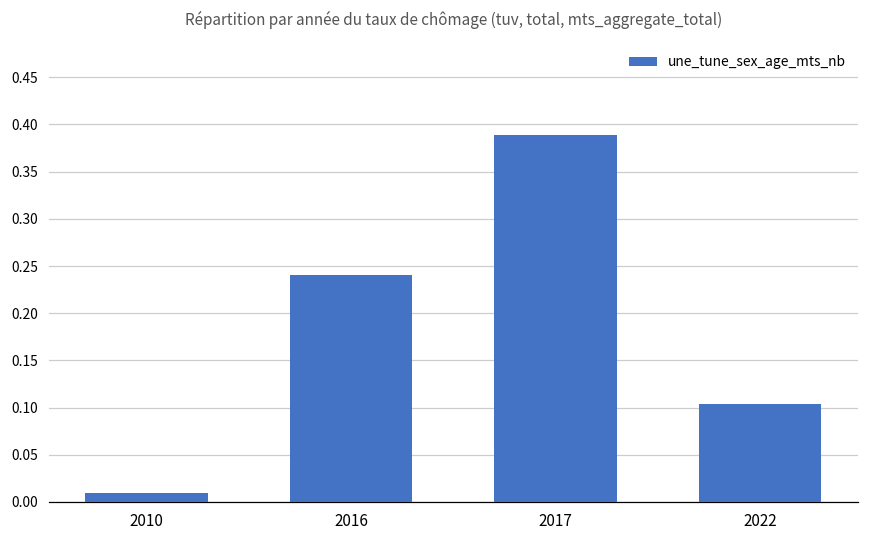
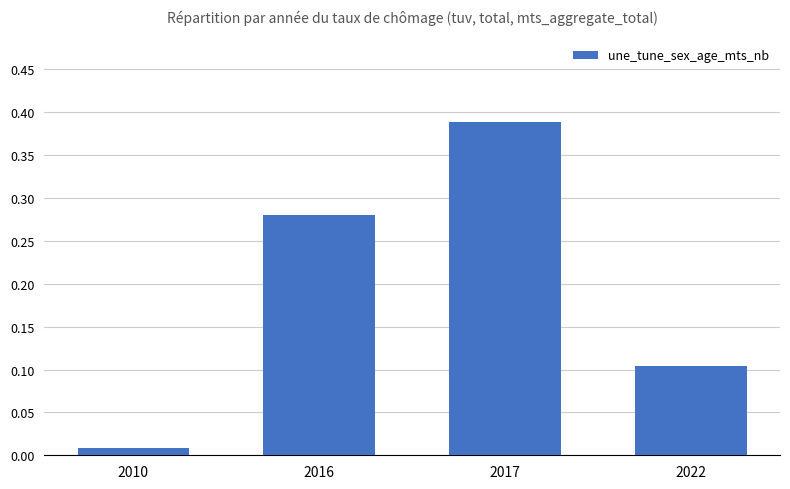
  {
    "2010": 0.01,
-   "2016": 0.24,
+   "2016": 0.28,
    "2017": 0.39,
    "2022": 0.10
  }
